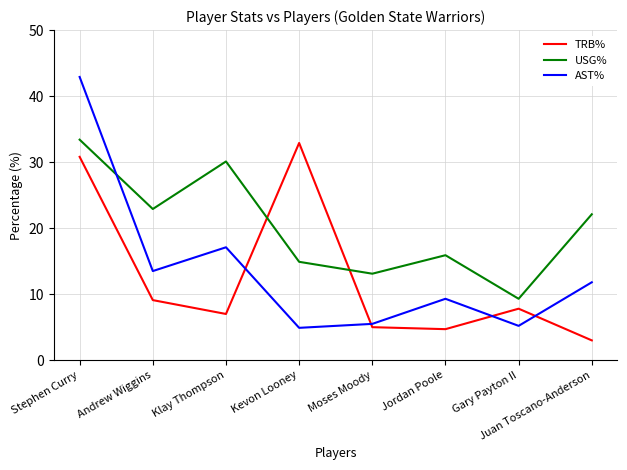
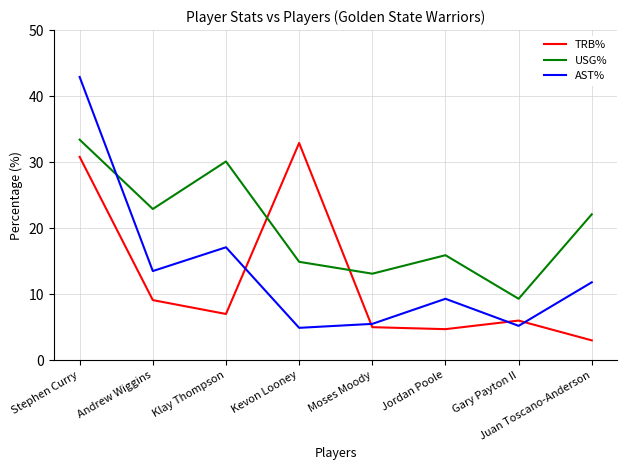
  {
    "TRB%": {
      "Stephen Curry": 31,
      "Andrew Wiggins": 9,
      "Klay Thompson": 7,
      "Kevon Looney": 33,
      "Moses Moody": 5,
      "Jordan Poole": 5,
-     "Gary Payton II": 8,
+     "Gary Payton II": 6,
      "Juan Toscano-Anderson": 3
    },
    "USG%": {
      "Stephen Curry": 33,
      "Andrew Wiggins": 23,
      "Klay Thompson": 30,
      "Kevon Looney": 15,
      "Moses Moody": 13,
      "Jordan Poole": 16,
      "Gary Payton II": 9,
      "Juan Toscano-Anderson": 22
    },
    "AST%": {
      "Stephen Curry": 43,
      "Andrew Wiggins": 14,
      "Klay Thompson": 17,
      "Kevon Looney": 5,
      "Moses Moody": 6,
      "Jordan Poole": 9,
      "Gary Payton II": 5,
      "Juan Toscano-Anderson": 12
    }
  }
